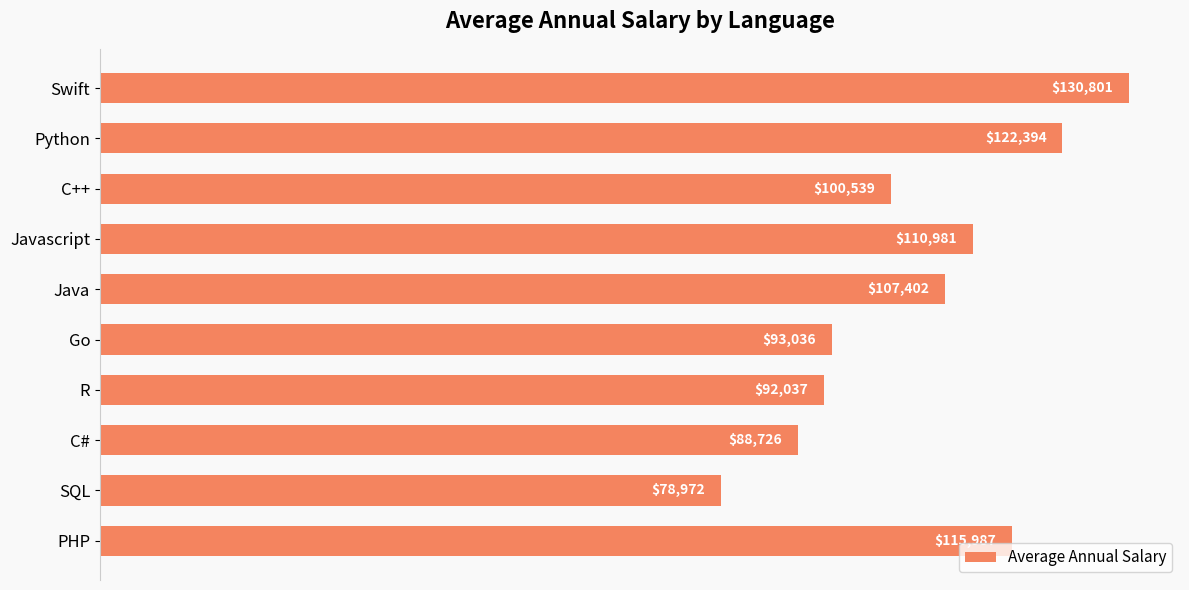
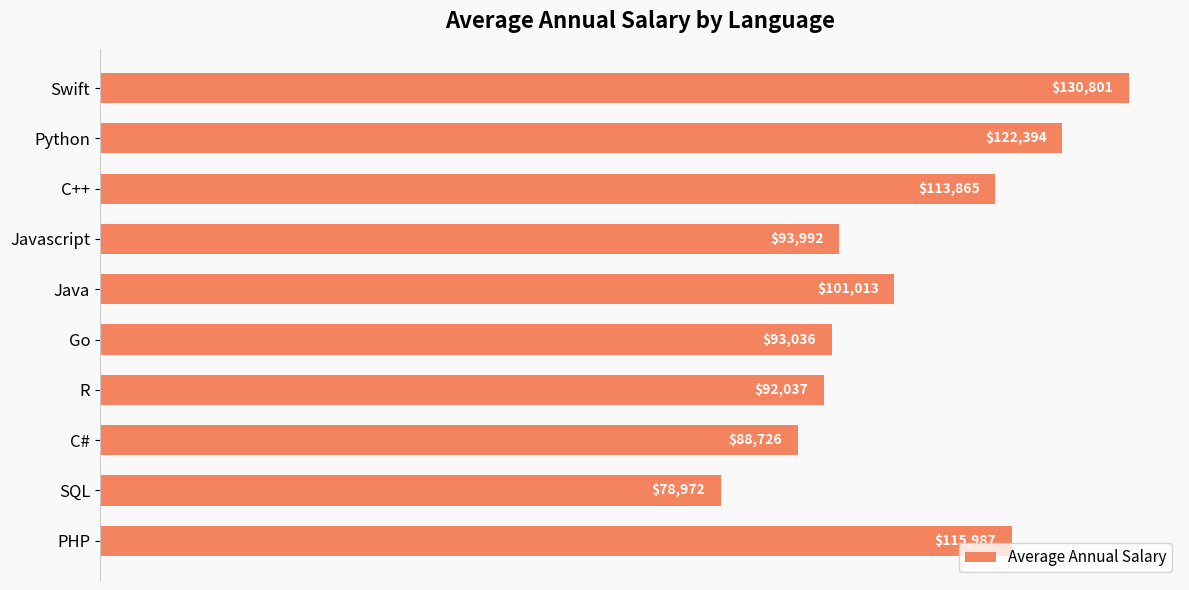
  {
    "Swift": "$130,801",
    "Python": "$122,394",
-   "C++": "$100,539",
-   "Javascript": "$110,981",
-   "Java": "$107,402",
+   "C++": "$113,865",
+   "Javascript": "$93,992",
+   "Java": "$101,013",
    "Go": "$93,036",
    "R": "$92,037",
    "C#": "$88,726",
    "SQL": "$78,972"
  }
